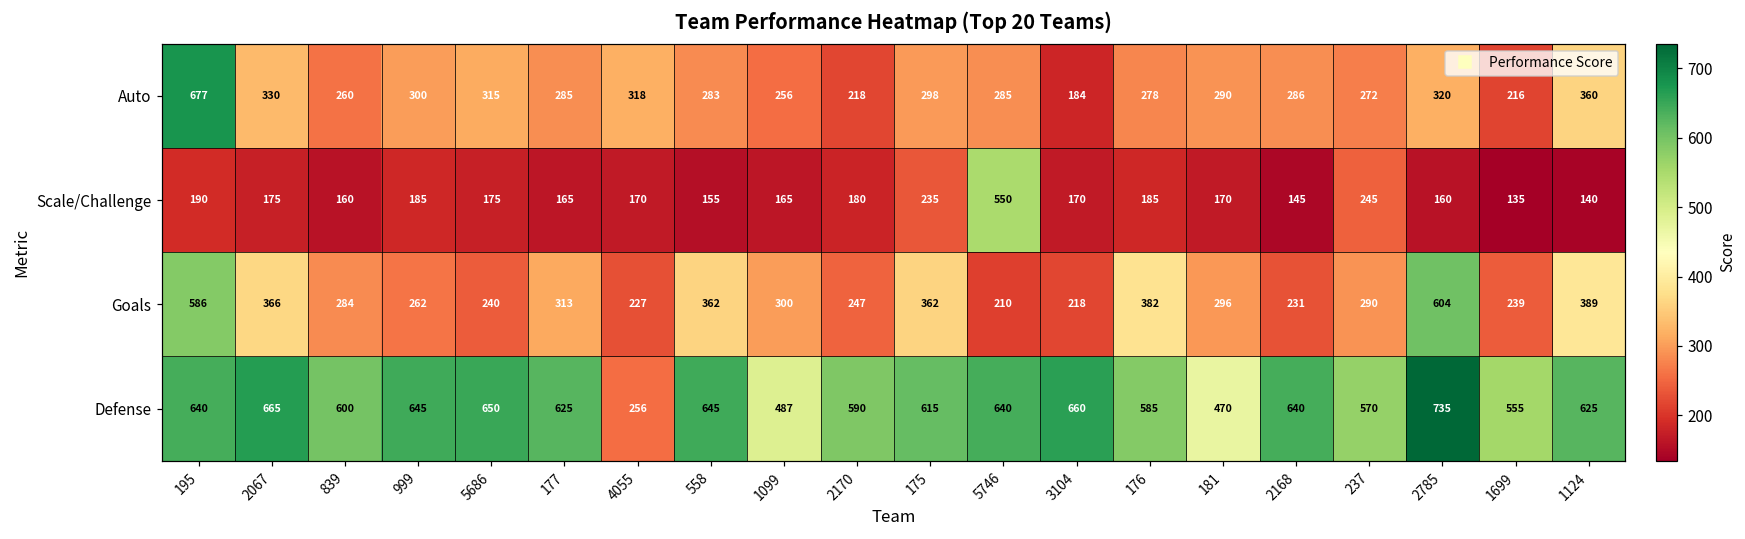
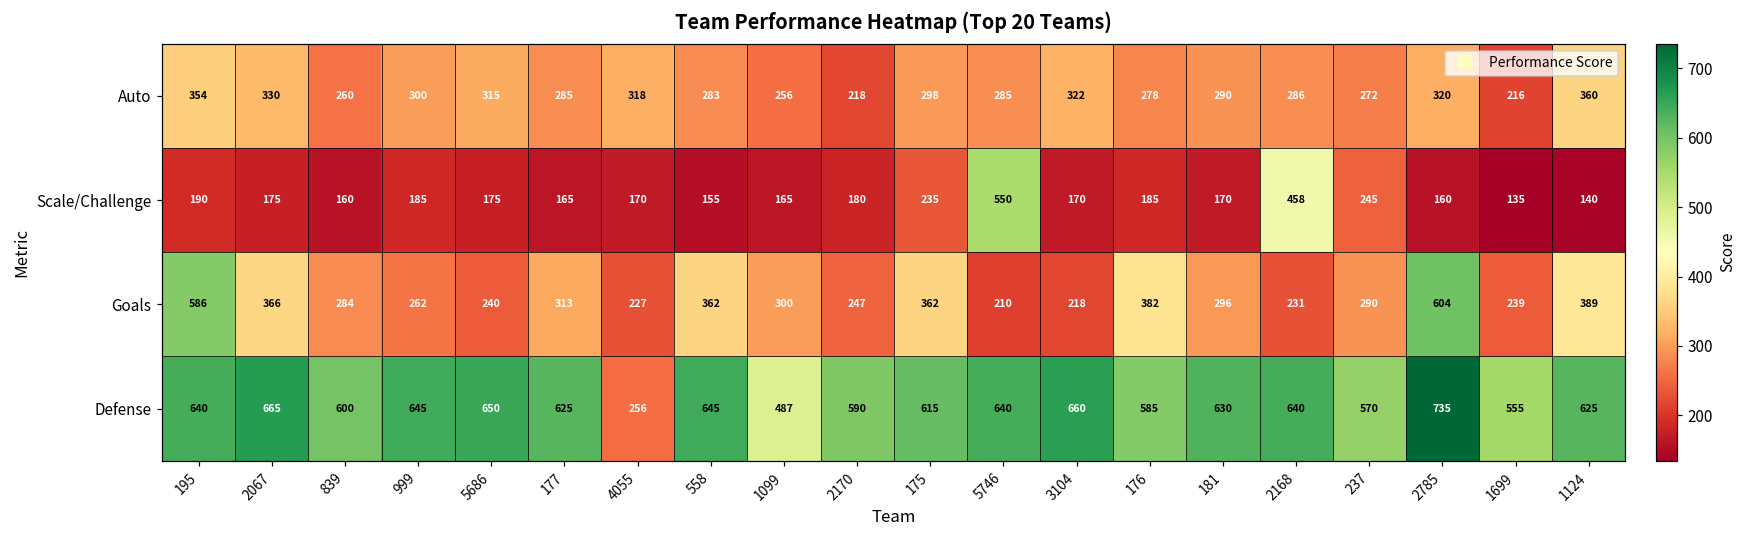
  {
    "Auto": {
-     "195": 677,
+     "195": 354,
      "2067": 330,
      "839": 260,
      "999": 300,
      "5686": 315,
      "177": 285,
      "4055": 318,
      "558": 283,
      "1099": 256,
      "2170": 218,
      "175": 298,
      "5746": 285,
-     "3104": 184,
+     "3104": 322,
      "176": 278,
      "181": 290,
      "2168": 286,
      "237": 272,
      "2785": 320,
      "1699": 216,
      "1124": 360
    },
    "Scale/Challenge": {
      "195": 190,
      "2067": 175,
      "839": 160,
      "999": 185,
      "5686": 175,
      "177": 165,
      "4055": 170,
      "558": 155,
      "1099": 165,
      "2170": 180,
      "175": 235,
      "5746": 550,
      "3104": 170,
      "176": 185,
      "181": 170,
-     "2168": 145,
+     "2168": 458,
      "237": 245,
      "2785": 160,
      "1699": 135,
      "1124": 140
    },
    "Goals": {
      "195": 586,
      "2067": 366,
      "839": 284,
      "999": 262,
      "5686": 240,
      "177": 313,
      "4055": 227,
      "558": 362,
      "1099": 300,
      "2170": 247,
      "175": 362,
      "5746": 210,
      "3104": 218,
      "176": 382,
      "181": 296,
      "2168": 231,
      "237": 290,
      "2785": 604,
      "1699": 239,
      "1124": 389
    },
    "Defense": {
      "195": 640,
      "2067": 665,
      "839": 600,
      "999": 645,
      "5686": 650,
      "177": 625,
      "4055": 256,
      "558": 645,
      "1099": 487,
      "2170": 590,
      "175": 615,
      "5746": 640,
      "3104": 660,
      "176": 585,
-     "181": 470,
+     "181": 630,
      "2168": 640,
      "237": 570,
      "2785": 735,
      "1699": 555,
      "1124": 625
    }
  }
